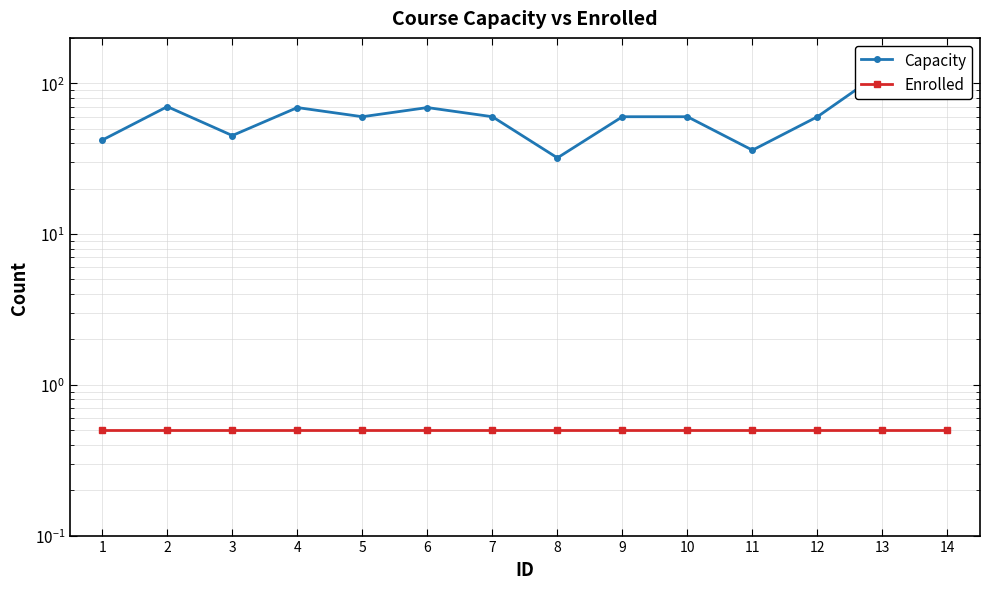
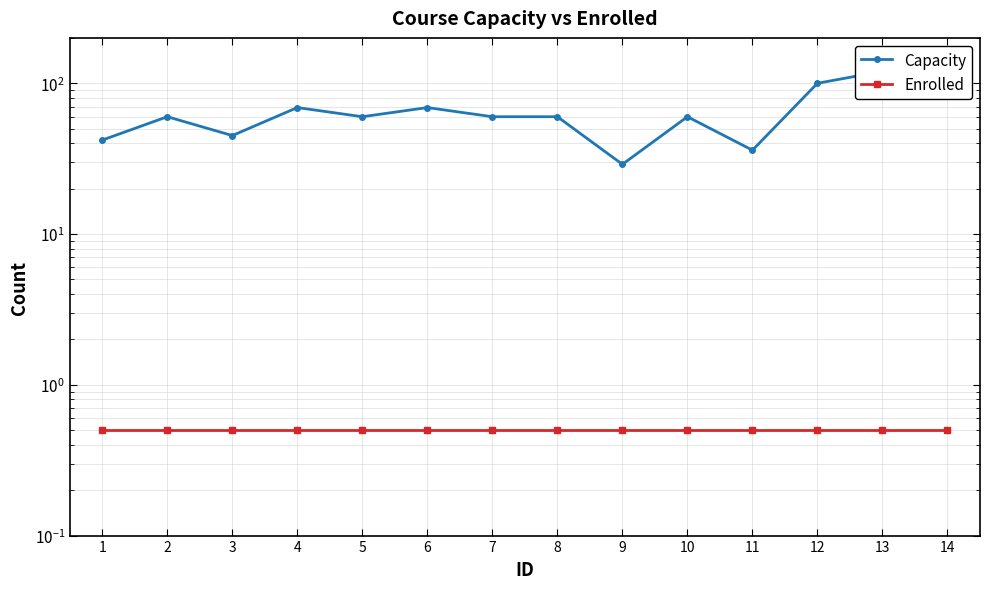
  {
    "Capacity": {
      "1": 42,
-     "2": 70,
+     "2": 60,
      "3": 45,
      "4": 70,
      "5": 60,
      "6": 70,
      "7": 60,
-     "8": 32,
-     "9": 60,
+     "8": 60,
+     "9": 29,
      "10": 60,
      "11": 36,
-     "12": 60
+     "12": 100
    },
    "Enrolled": {
      "1": 0.50,
      "2": 0.50,
      "3": 0.50,
      "4": 0.50,
      "5": 0.50,
      "6": 0.50,
      "7": 0.50,
      "8": 0.50,
      "9": 0.50,
      "10": 0.50,
      "11": 0.50,
      "12": 0.50,
      "13": 0.50,
      "14": 0.50
    }
  }
